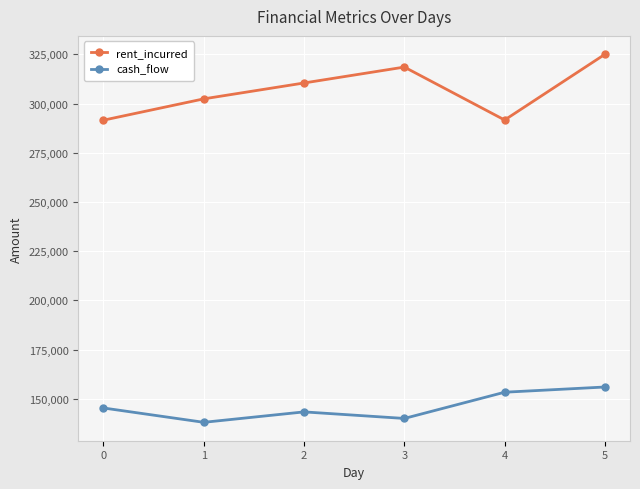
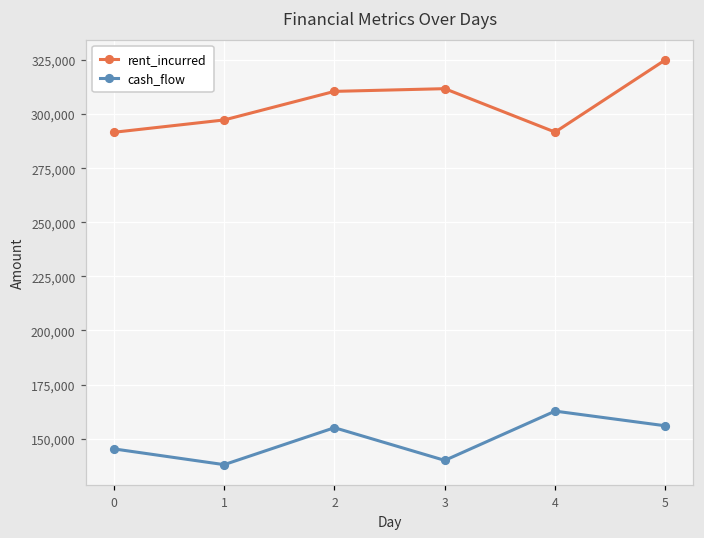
  {
    "rent_incurred": {
      "0": "292,000",
-     "1": "302,000",
+     "1": "297,000",
      "2": "310,000",
-     "3": "319,000",
+     "3": "312,000",
      "4": "292,000",
      "5": "325,000"
    },
    "cash_flow": {
      "0": "145,000",
      "1": "138,000",
-     "2": "143,000",
+     "2": "155,000",
      "3": "140,000",
-     "4": "153,000",
+     "4": "163,000",
      "5": "156,000"
    }
  }
